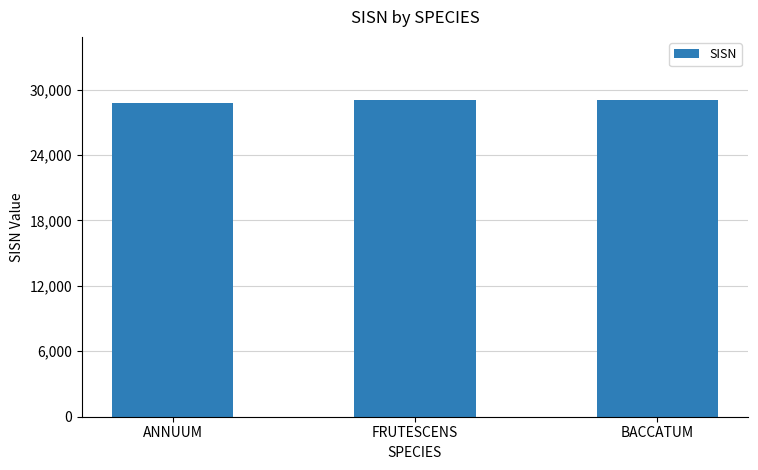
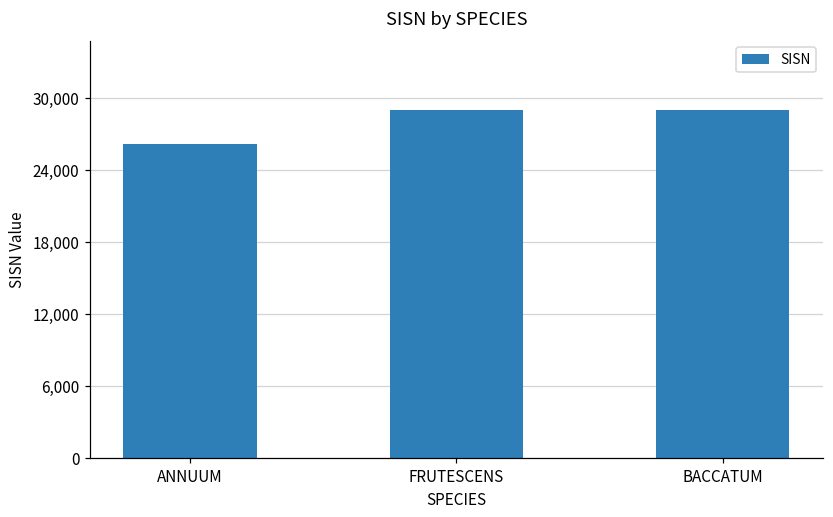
  {
-   "ANNUUM": "28,800",
+   "ANNUUM": "26,200",
    "FRUTESCENS": "29,000",
    "BACCATUM": "29,000"
  }
